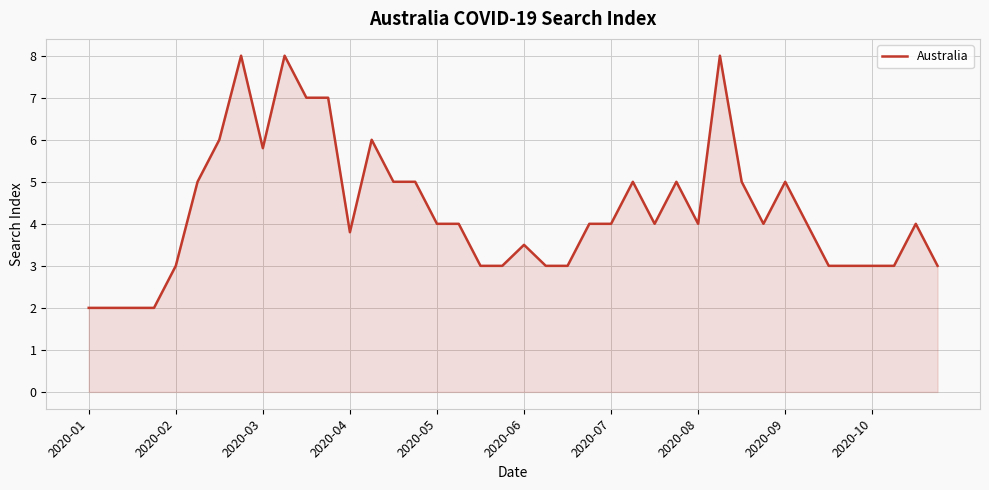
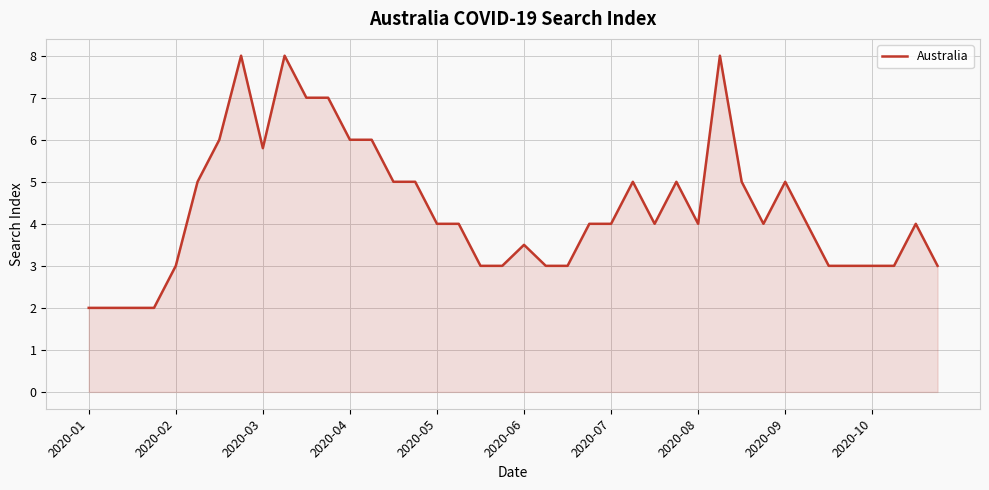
  {
    "2020-01": 2.0,
    "2020-02": 3.0,
    "2020-03": 5.8,
-   "2020-04": 3.8,
+   "2020-04": 6.0,
    "2020-05": 4.0,
    "2020-06": 3.5,
    "2020-07": 4.0,
    "2020-08": 4.0,
    "2020-09": 5.0,
    "2020-10": 3.0
  }
